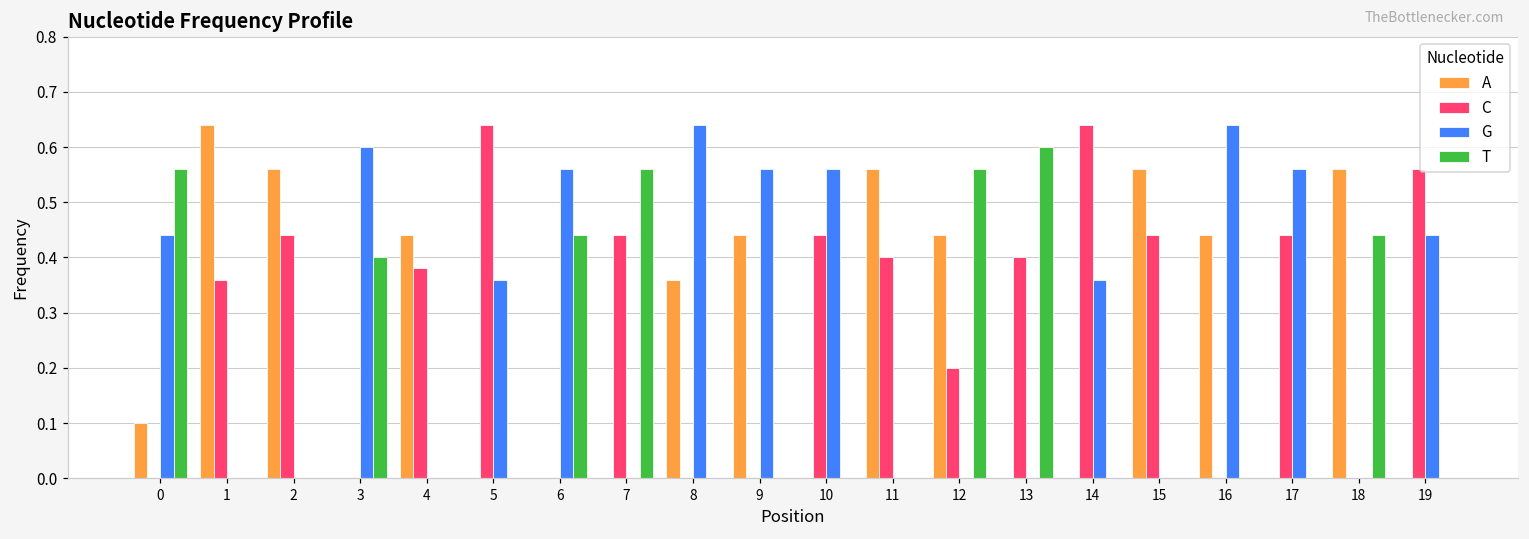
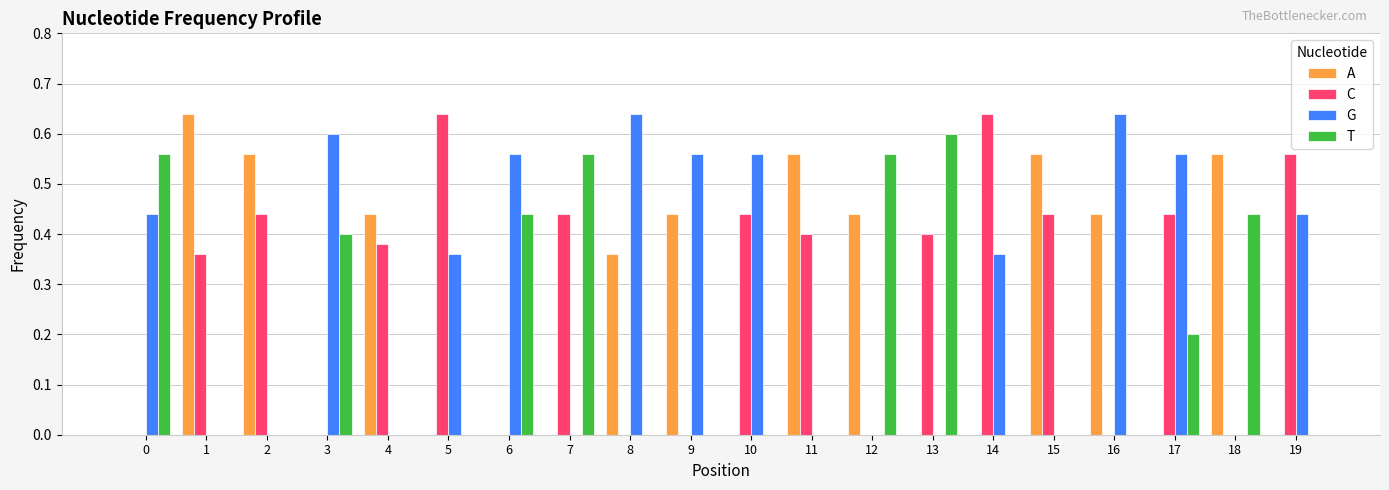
  {
    "A": {
-     "0": 0.1,
+     "0": 0.0,
      "1": 0.64,
      "2": 0.56,
      "3": 0.0,
      "4": 0.44,
      "5": 0.0,
      "6": 0.0,
      "7": 0.0,
      "8": 0.36,
      "9": 0.44,
      "10": 0.0,
      "11": 0.56,
      "12": 0.44,
      "13": 0.0,
      "14": 0.0,
      "15": 0.56,
      "16": 0.44,
      "17": 0.0,
      "18": 0.56,
      "19": 0.0
    },
    "C": {
      "0": 0.0,
      "1": 0.36,
      "2": 0.44,
      "3": 0.0,
      "4": 0.38,
      "5": 0.64,
      "6": 0.0,
      "7": 0.44,
      "8": 0.0,
      "9": 0.0,
      "10": 0.44,
      "11": 0.4,
-     "12": 0.2,
+     "12": 0.0,
      "13": 0.4,
      "14": 0.64,
      "15": 0.44,
      "16": 0.0,
      "17": 0.44,
      "18": 0.0,
      "19": 0.56
    },
    "G": {
      "0": 0.44,
      "1": 0.0,
      "2": 0.0,
      "3": 0.6,
      "4": 0.0,
      "5": 0.36,
      "6": 0.56,
      "7": 0.0,
      "8": 0.64,
      "9": 0.56,
      "10": 0.56,
      "11": 0.0,
      "12": 0.0,
      "13": 0.0,
      "14": 0.36,
      "15": 0.0,
      "16": 0.64,
      "17": 0.56,
      "18": 0.0,
      "19": 0.44
    },
    "T": {
      "0": 0.56,
      "1": 0.0,
      "2": 0.0,
      "3": 0.4,
      "4": 0.0,
      "5": 0.0,
      "6": 0.44,
      "7": 0.56,
      "8": 0.0,
      "9": 0.0,
      "10": 0.0,
      "11": 0.0,
      "12": 0.56,
      "13": 0.6,
      "14": 0.0,
      "15": 0.0,
      "16": 0.0,
-     "17": 0.0,
+     "17": 0.2,
      "18": 0.44,
      "19": 0.0
    }
  }
